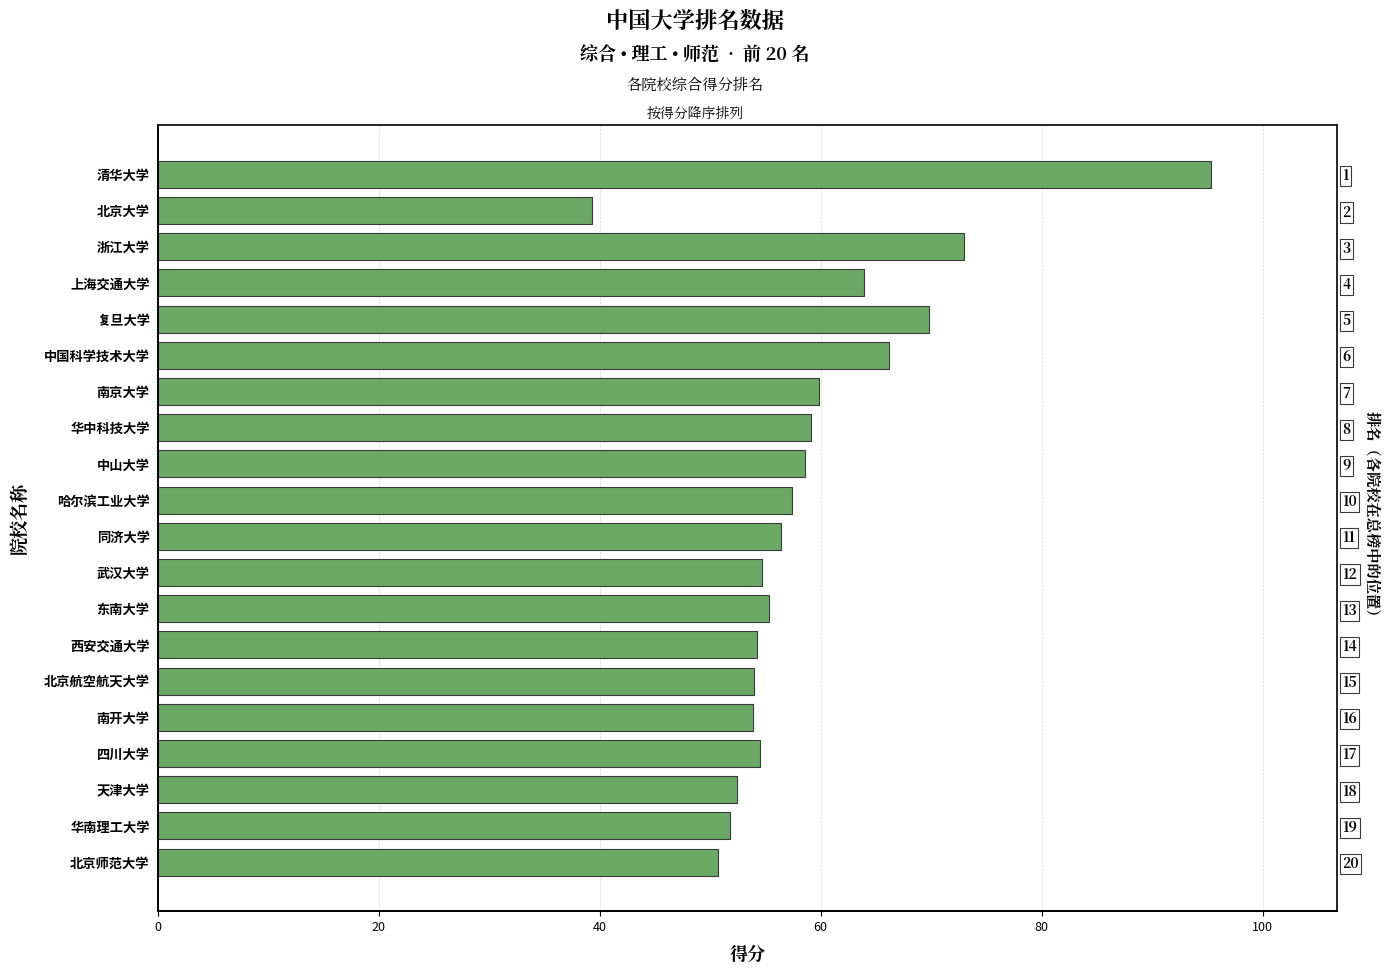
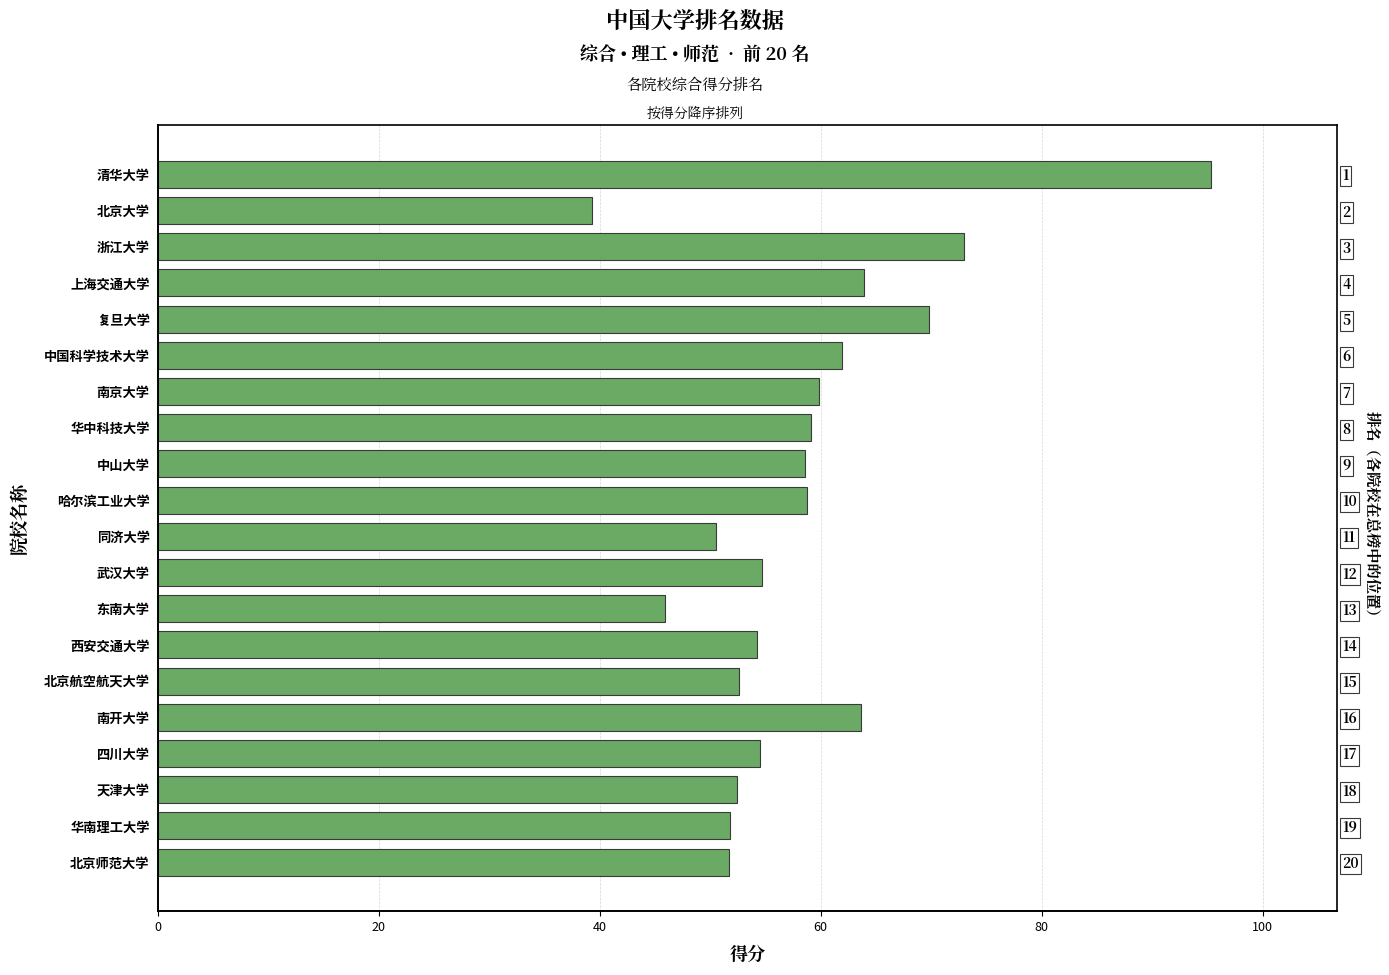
  {
    "清华大学": 95.3,
    "北京大学": 39.3,
    "浙江大学": 73.0,
    "上海交通大学": 63.9,
    "复旦大学": 69.8,
-   "中国科学技术大学": 66.2,
+   "中国科学技术大学": 61.9,
    "南京大学": 59.8,
    "华中科技大学": 59.1,
    "中山大学": 58.6,
-   "哈尔滨工业大学": 57.4,
-   "同济大学": 56.4,
+   "哈尔滨工业大学": 58.8,
+   "同济大学": 50.5,
    "武汉大学": 54.7,
-   "东南大学": 55.3,
+   "东南大学": 45.9,
    "西安交通大学": 54.2,
-   "北京航空航天大学": 54.0,
-   "南开大学": 53.9,
+   "北京航空航天大学": 52.6,
+   "南开大学": 63.6,
    "四川大学": 54.5,
    "天津大学": 52.4,
    "华南理工大学": 51.8,
-   "北京师范大学": 50.7
+   "北京师范大学": 51.7
  }
